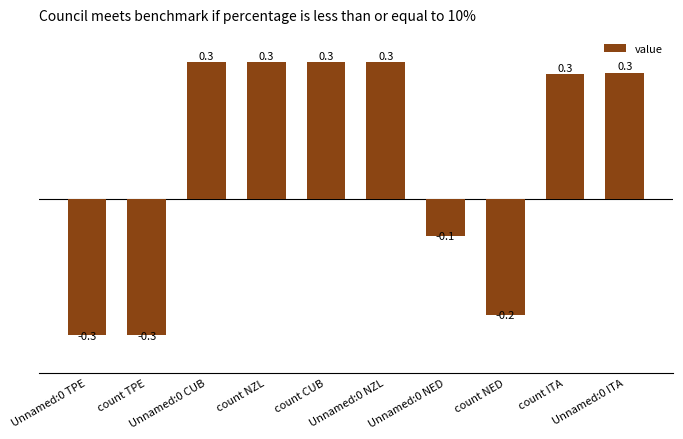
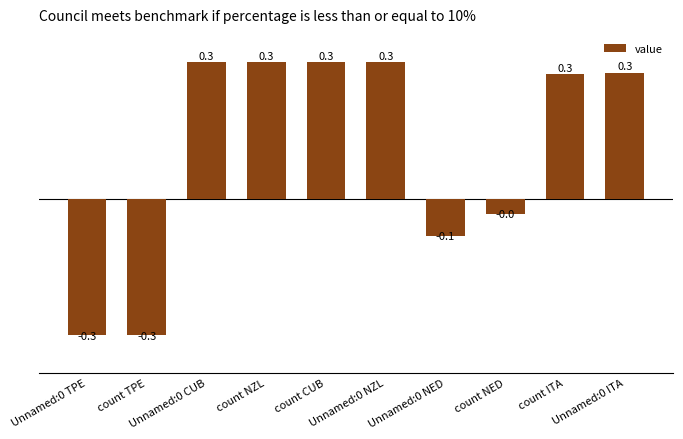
  {
    "Unnamed:0 TPE": -0.3,
    "count TPE": -0.3,
    "Unnamed:0 CUB": 0.3,
    "count NZL": 0.3,
    "count CUB": 0.3,
    "Unnamed:0 NZL": 0.3,
    "Unnamed:0 NED": -0.1,
-   "count NED": -0.2,
+   "count NED": -0.0,
    "count ITA": 0.3,
    "Unnamed:0 ITA": 0.3
  }
